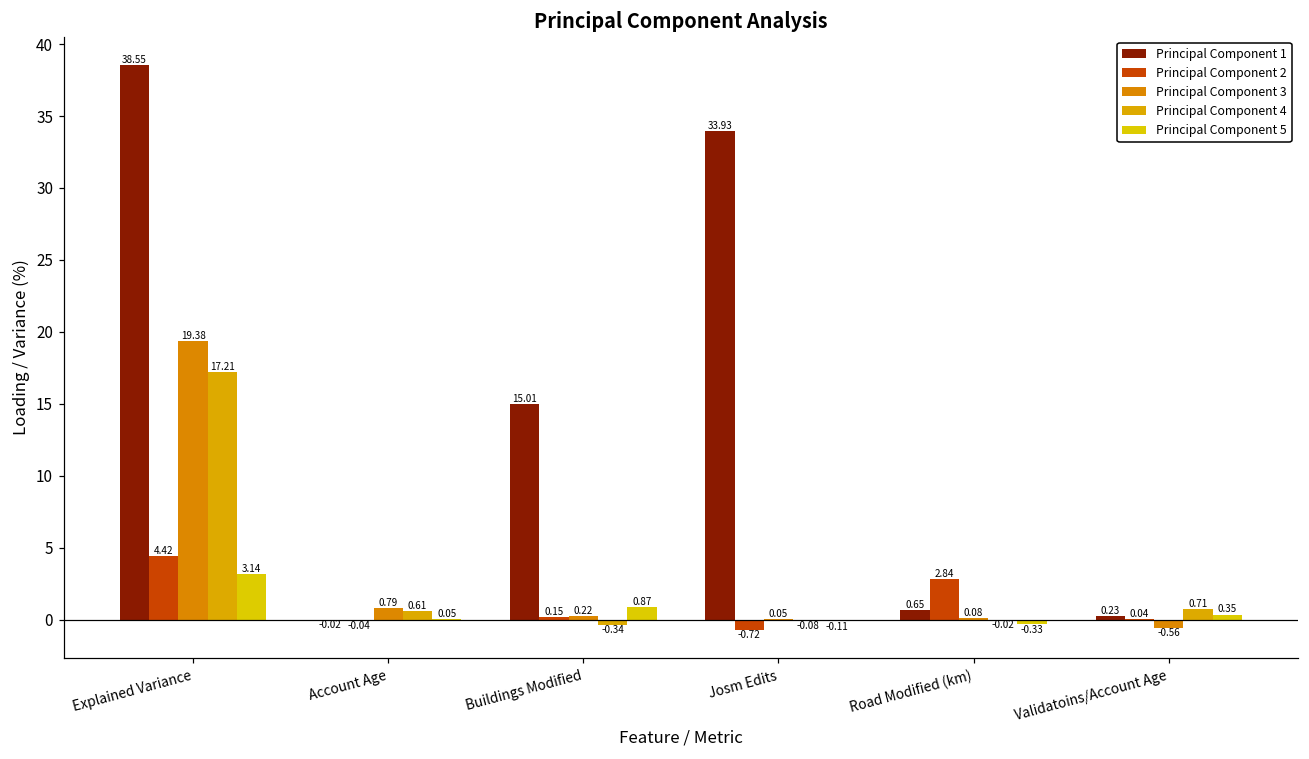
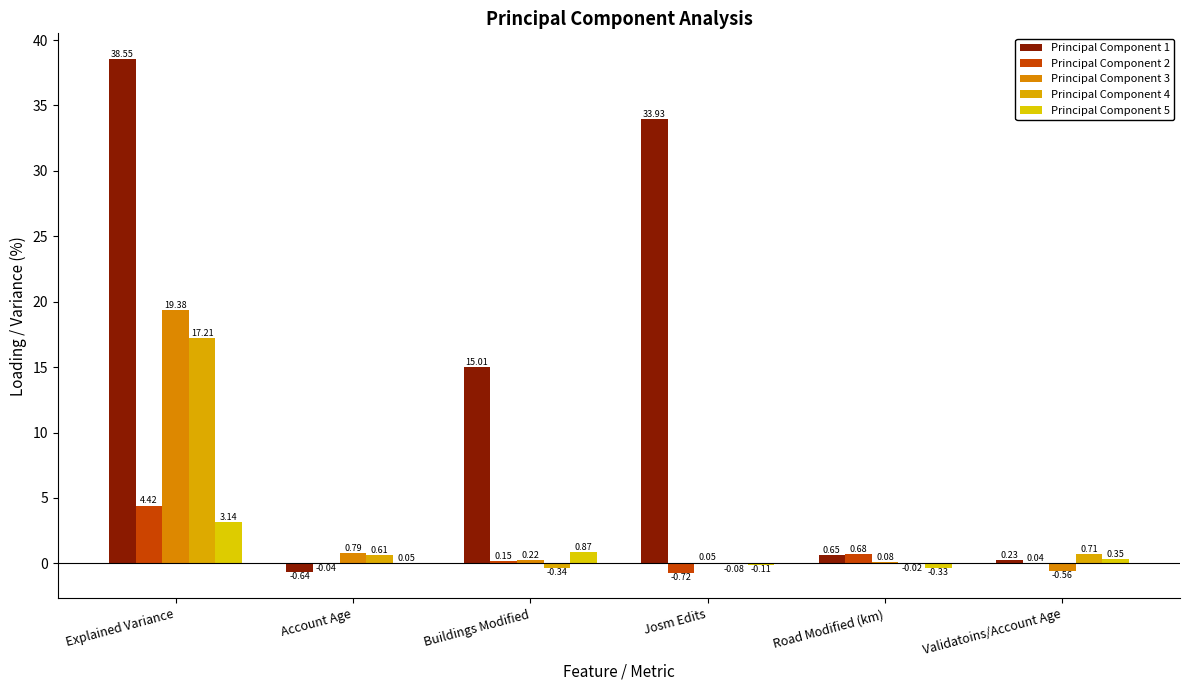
  {
    "Principal Component 1": {
      "Explained Variance": 38.55,
-     "Account Age": -0.02,
+     "Account Age": -0.64,
      "Buildings Modified": 15.01,
      "Josm Edits": 33.93,
      "Road Modified (km)": 0.65,
      "Validatoins/Account Age": 0.23
    },
    "Principal Component 2": {
      "Explained Variance": 4.42,
      "Account Age": -0.04,
      "Buildings Modified": 0.15,
      "Josm Edits": -0.72,
-     "Road Modified (km)": 2.84,
+     "Road Modified (km)": 0.68,
      "Validatoins/Account Age": 0.04
    }
  }
